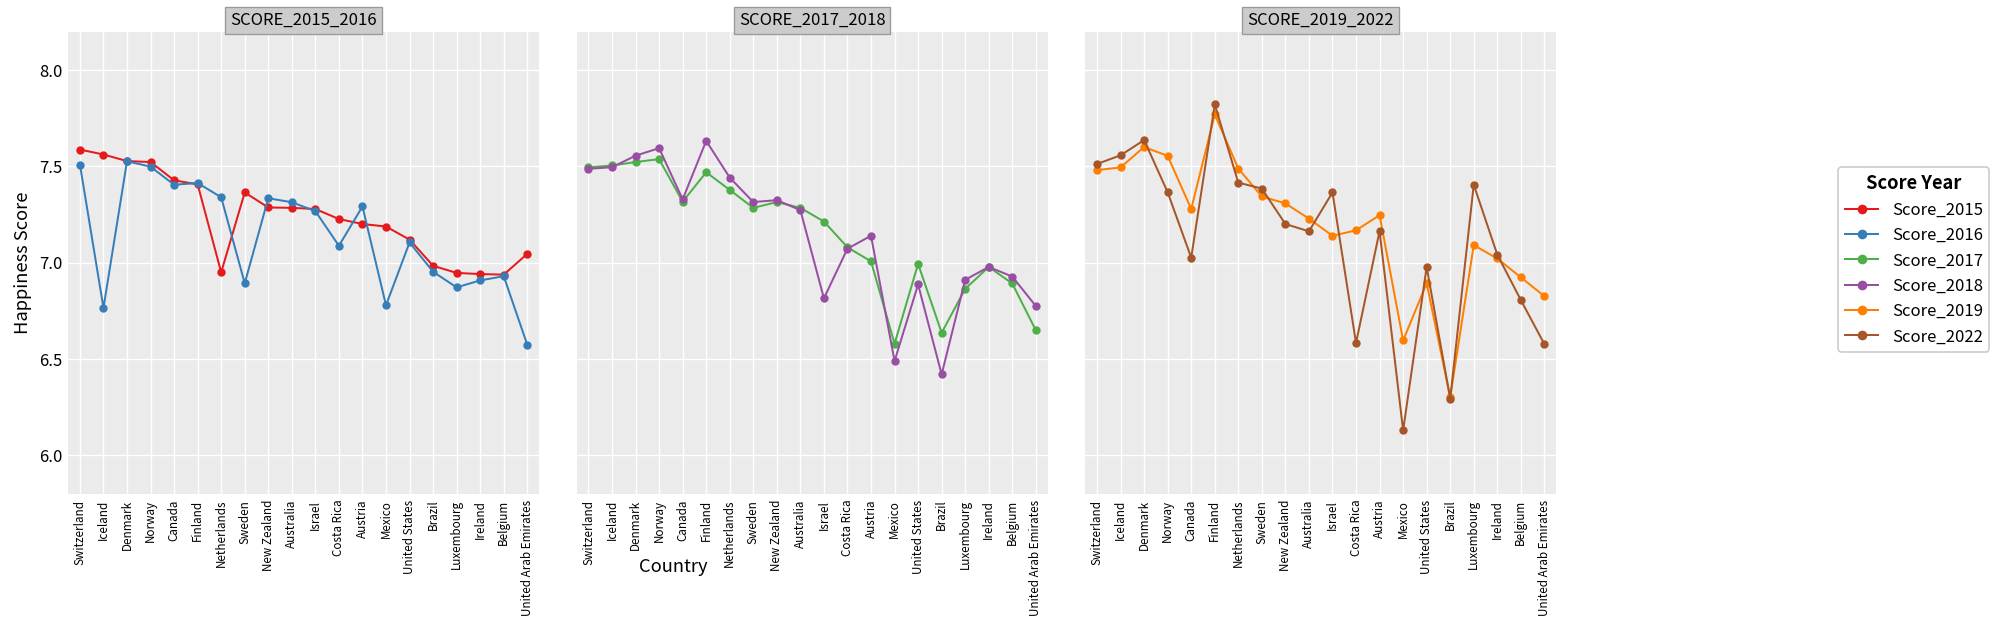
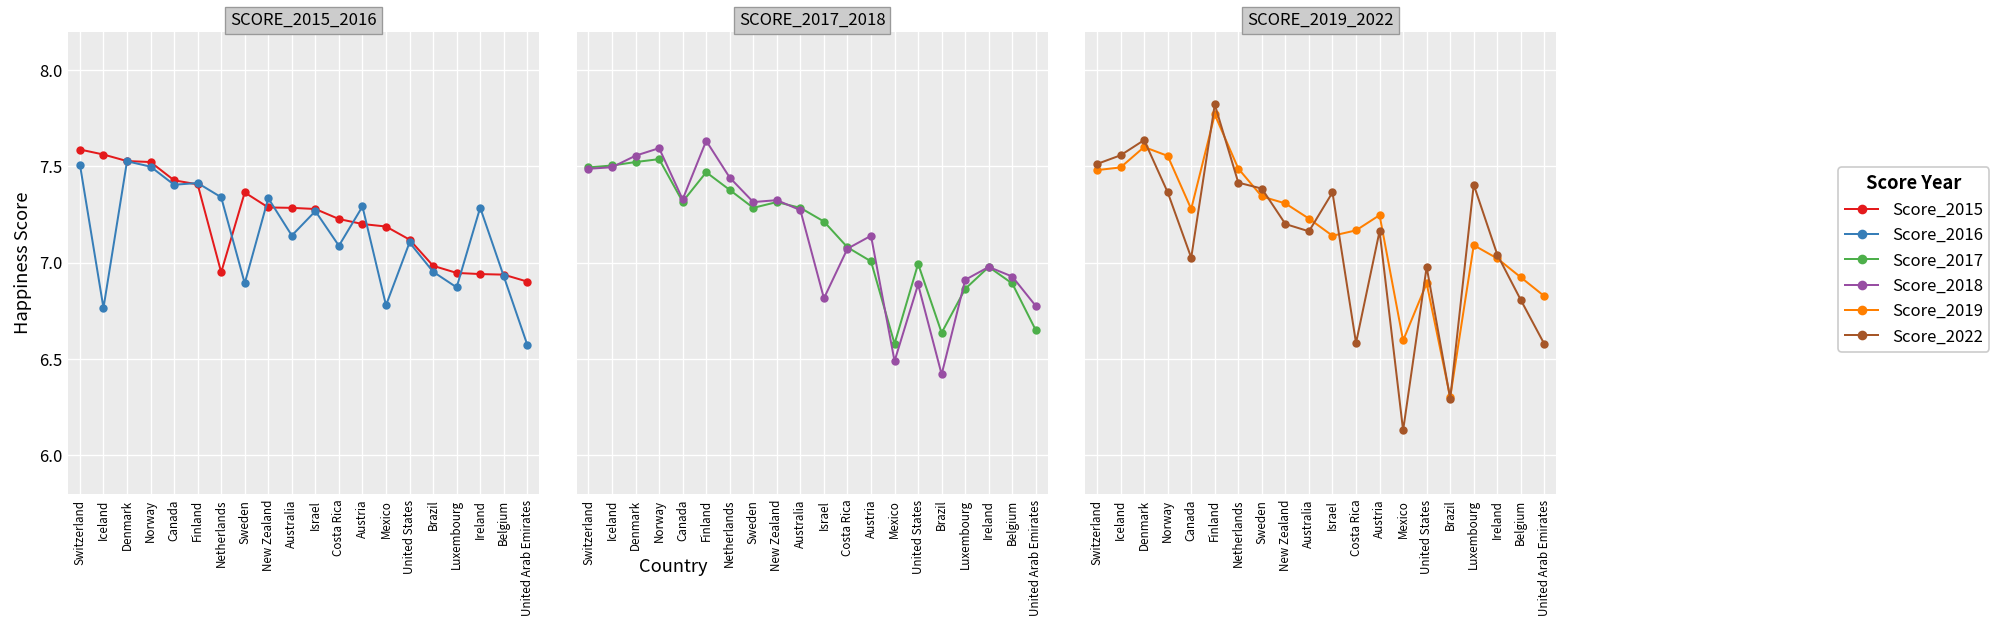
  {
    "SCORE_2015_2016": {
      "Score_2015": {
        "Switzerland": 7.59,
        "Iceland": 7.56,
        "Norway": 7.52,
        "Canada": 7.43,
        "Netherlands": 6.95,
        "Sweden": 7.36,
        "New Zealand": 7.29,
        "Australia": 7.28,
        "Costa Rica": 7.23,
        "Austria": 7.20,
        "Mexico": 7.19,
        "Brazil": 6.98,
        "Luxembourg": 6.95,
        "Ireland": 6.94,
-       "United Arab Emirates": 7.05
+       "United Arab Emirates": 6.90
      },
      "Score_2016": {
        "Switzerland": 7.51,
        "Iceland": 6.76,
        "Norway": 7.50,
        "Canada": 7.40,
        "Netherlands": 7.34,
        "Sweden": 6.89,
        "New Zealand": 7.33,
-       "Australia": 7.31,
+       "Australia": 7.14,
        "Costa Rica": 7.09,
        "Austria": 7.29,
        "Mexico": 6.78,
        "Brazil": 6.95,
        "Luxembourg": 6.87,
-       "Ireland": 6.91,
+       "Ireland": 7.29,
        "United Arab Emirates": 6.57
      }
    }
  }
